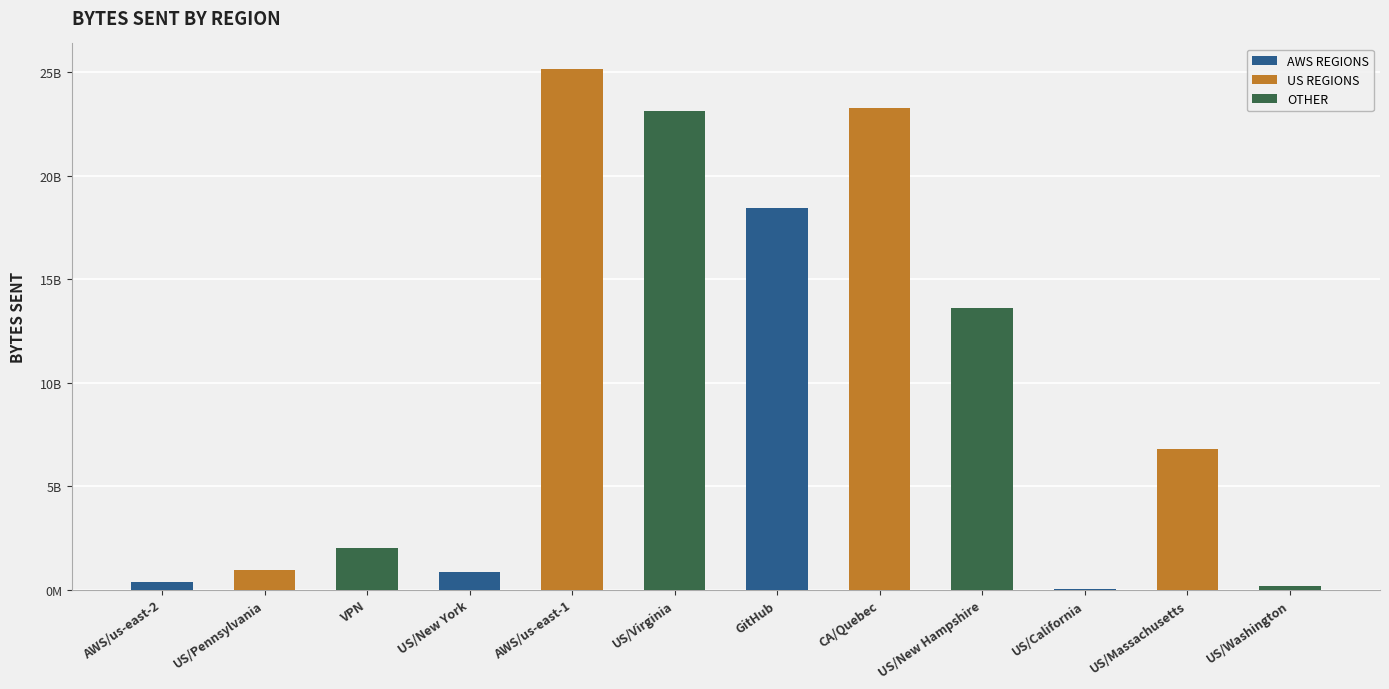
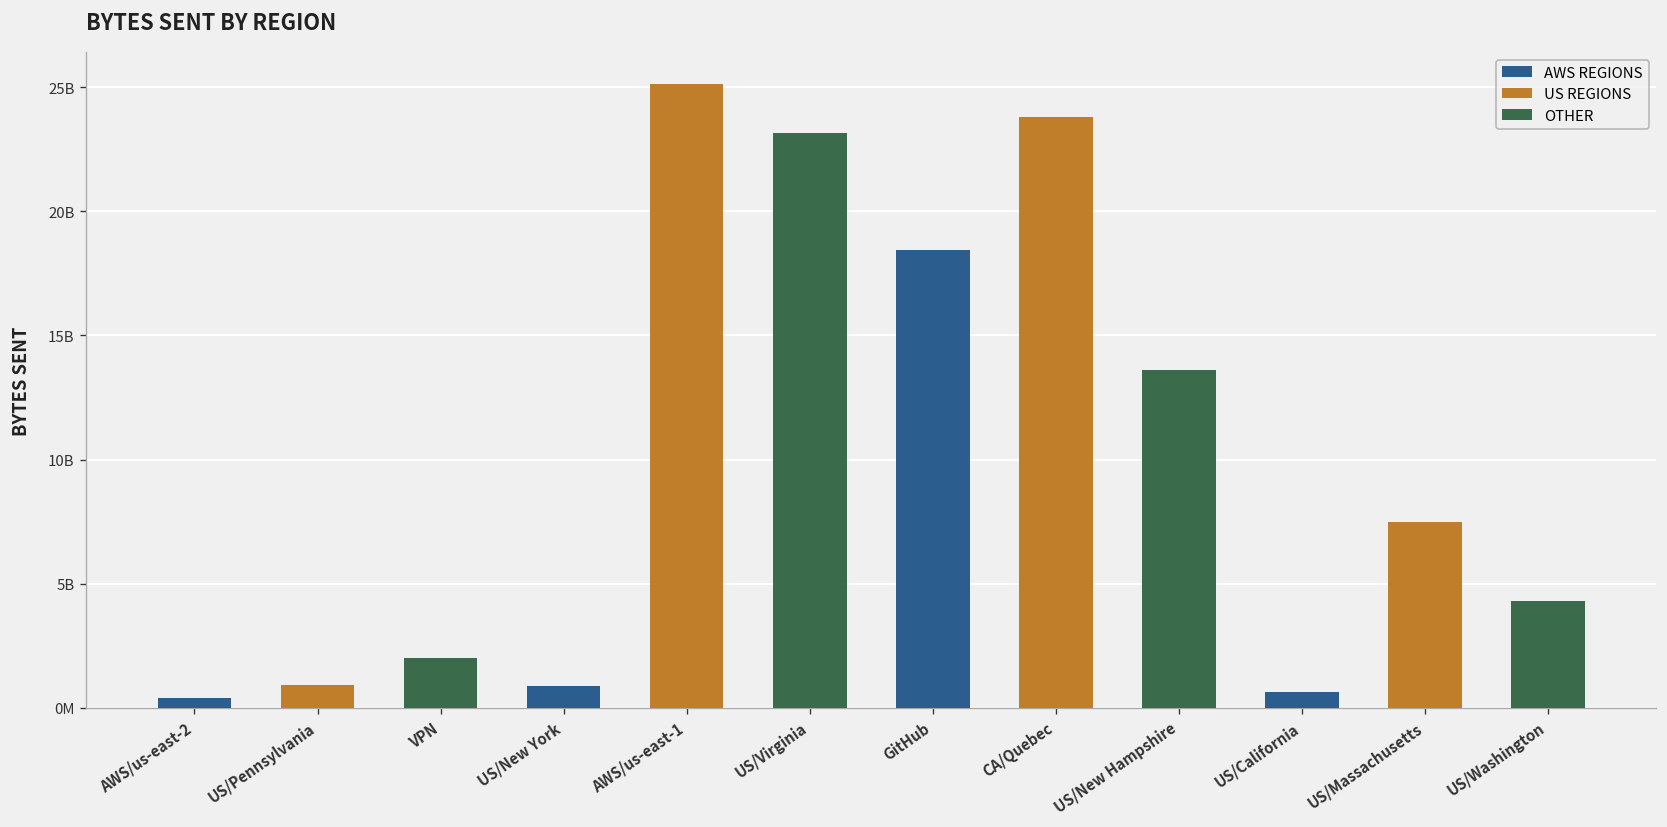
  {
    "AWS/us-east-2": 400000000,
    "US/Pennsylvania": 900000000,
    "VPN": 2000000000,
    "US/New York": 900000000,
    "AWS/us-east-1": 25100000000,
    "US/Virginia": 23200000000,
    "GitHub": 18500000000,
-   "CA/Quebec": 23300000000,
+   "CA/Quebec": 23800000000,
    "US/New Hampshire": 13600000000,
-   "US/California": 0,
-   "US/Massachusetts": 6800000000,
-   "US/Washington": 200000000
+   "US/California": 700000000,
+   "US/Massachusetts": 7500000000,
+   "US/Washington": 4300000000
  }
